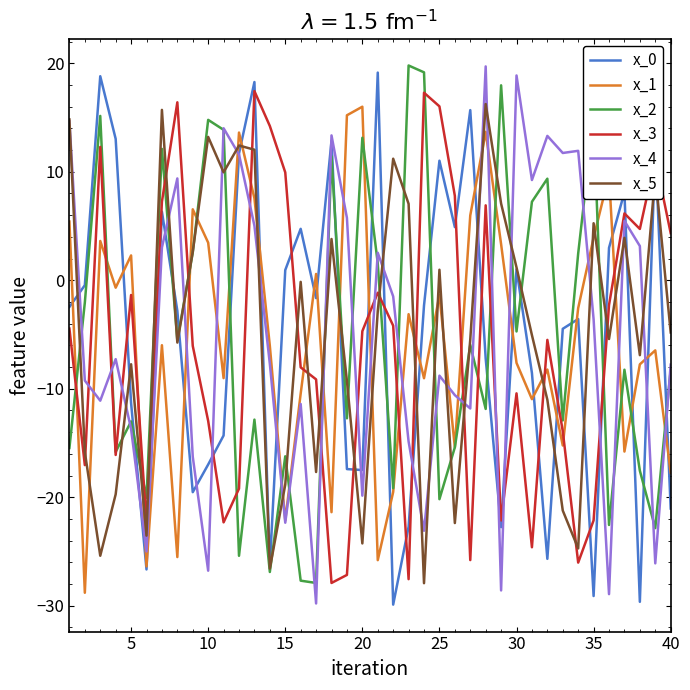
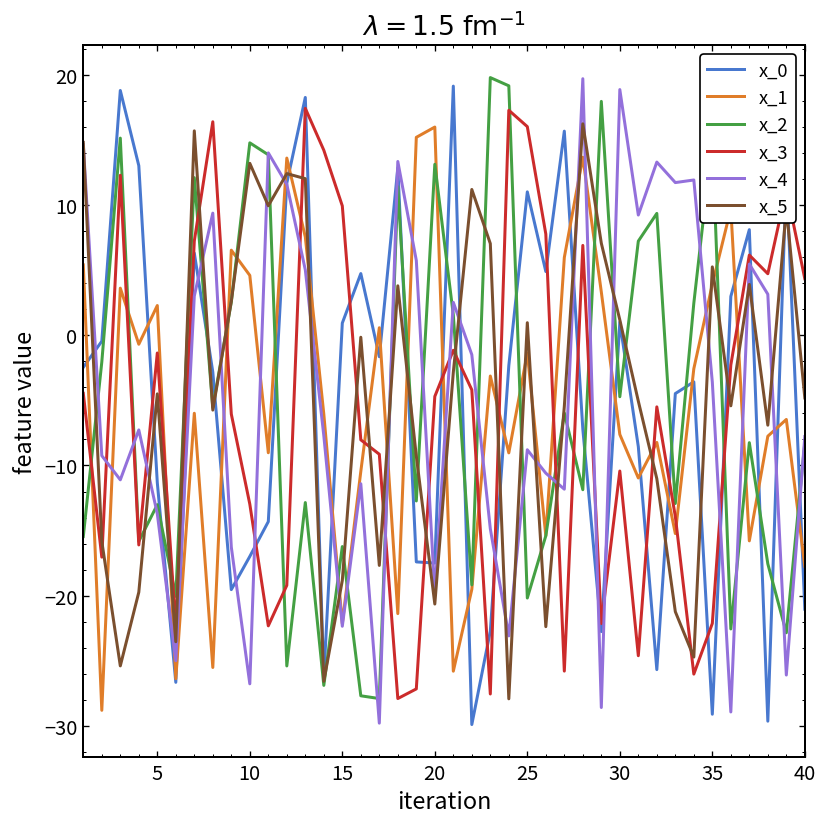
  {
    "x_0": {
      "5": -11.3,
      "10": -17.0,
      "15": 0.9,
      "20": -17.5,
      "25": 11.0,
      "35": -29.1,
      "40": -21.0
    },
    "x_1": {
      "5": 2.3,
-     "10": 3.5,
+     "10": 4.6,
      "20": 16.0,
      "25": -1.4,
      "30": -7.6,
      "35": 3.9,
      "40": -17.8
    },
    "x_2": {
      "5": -13.0,
      "10": 14.8,
      "15": -16.2,
      "20": 13.1,
      "25": -20.2,
      "30": -4.7,
      "40": -8.2
    },
    "x_3": {
      "5": -1.4,
      "10": -13.0,
      "15": 9.9,
      "20": -4.7,
      "25": 16.0,
      "30": -10.4,
      "35": -22.1,
      "40": 4.3
    },
    "x_4": {
      "5": -13.7,
      "10": -26.8,
      "20": -19.9,
      "25": -8.8,
      "30": 18.9,
      "35": -3.6,
      "40": -7.8
    },
    "x_5": {
-     "5": -7.7,
+     "5": -4.5,
      "10": 13.2,
      "15": -18.8,
-     "20": -24.3,
+     "20": -20.6,
      "25": 1.0,
      "35": 5.3,
      "40": -4.8
    }
  }
